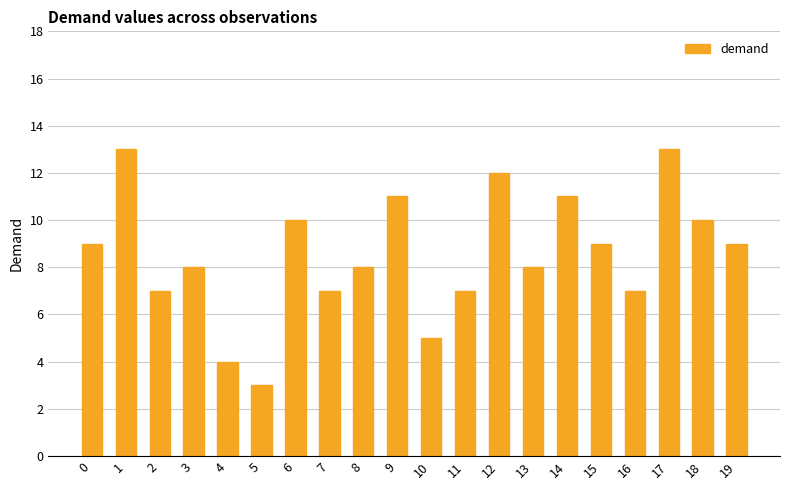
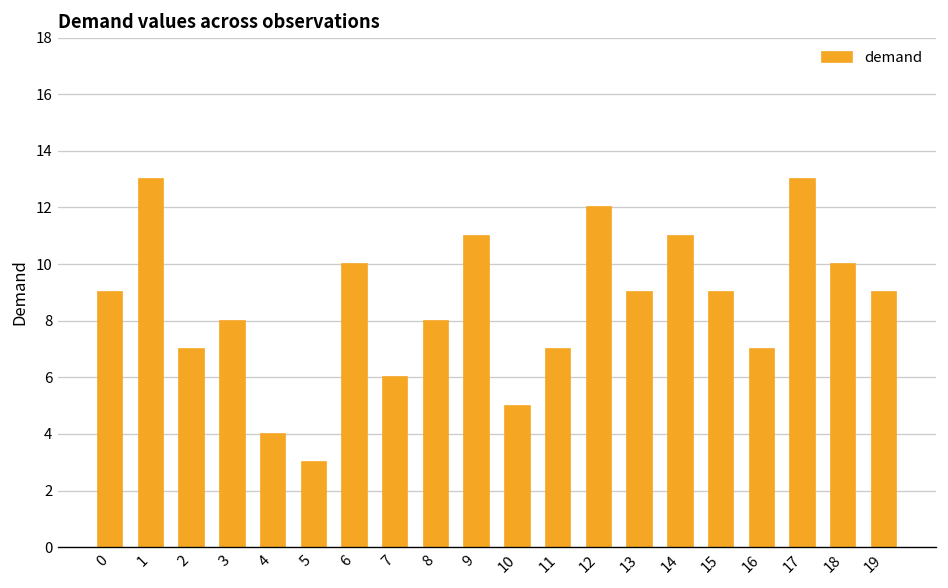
  {
    "0": 9,
    "1": 13,
    "2": 7,
    "3": 8,
    "4": 4,
    "5": 3,
    "6": 10,
-   "7": 7,
+   "7": 6,
    "8": 8,
    "9": 11,
    "10": 5,
    "11": 7,
    "12": 12,
-   "13": 8,
+   "13": 9,
    "14": 11,
    "15": 9,
    "16": 7,
    "17": 13,
    "18": 10,
    "19": 9
  }
